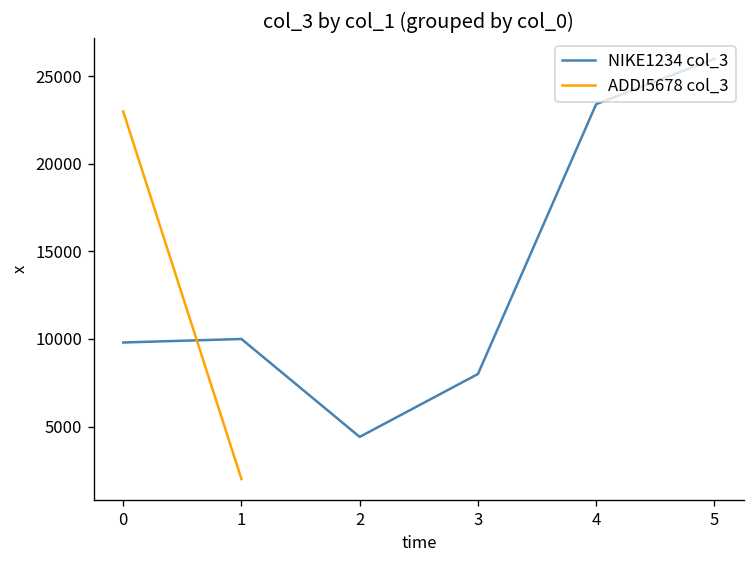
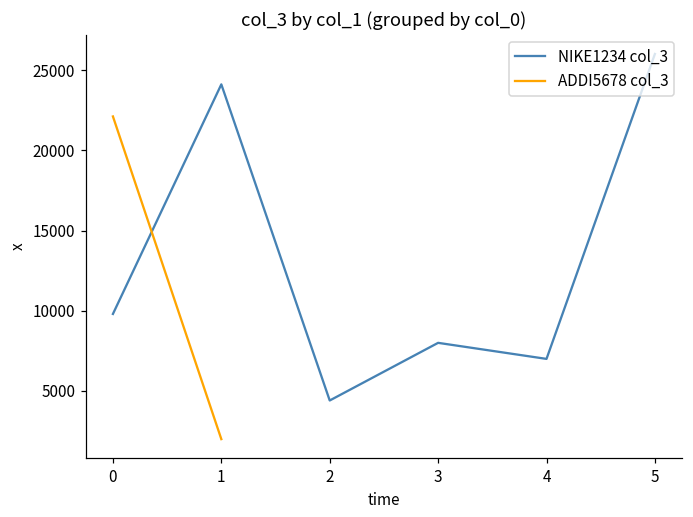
  {
    "NIKE1234 col_3": {
      "0": 9800,
-     "1": 10000,
+     "1": 24100,
      "2": 4400,
      "3": 8000,
-     "4": 23400
+     "4": 7000
    },
    "ADDI5678 col_3": {
-     "0": 23000,
+     "0": 22100,
      "1": 2000
    }
  }
